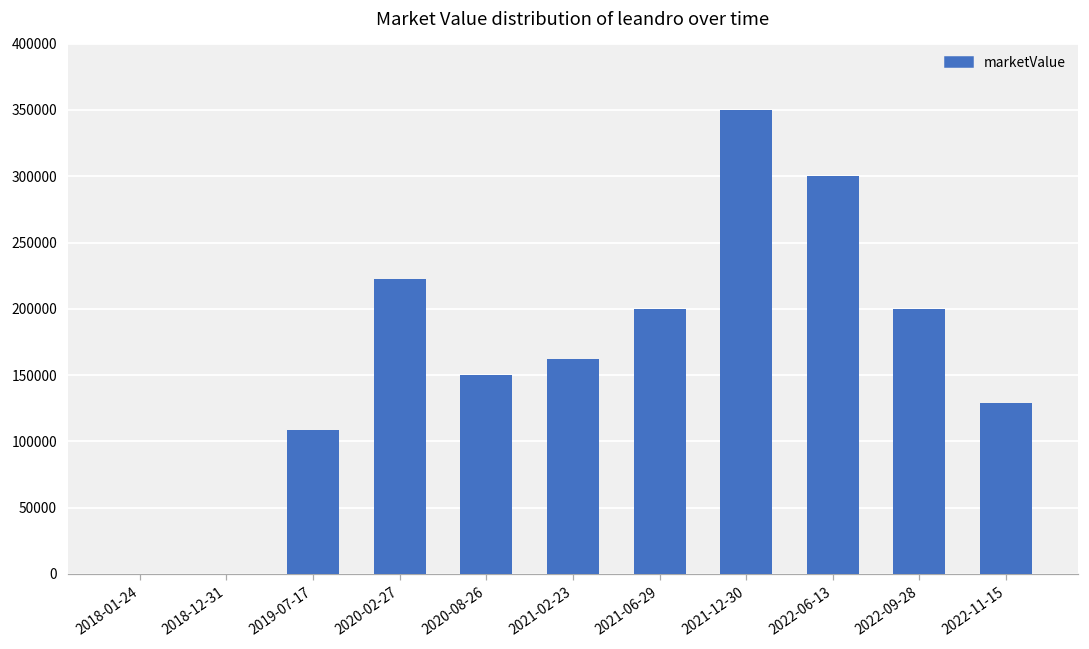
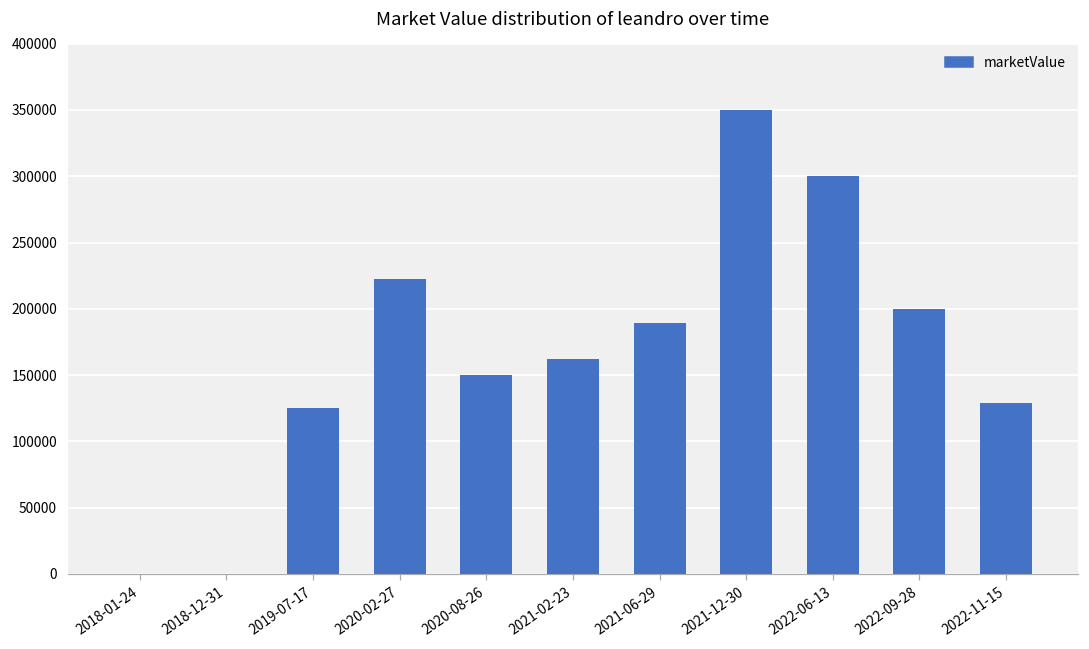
  {
    "2018-01-24": 0,
    "2018-12-31": 0,
-   "2019-07-17": 108000,
+   "2019-07-17": 125000,
    "2020-02-27": 223000,
    "2020-08-26": 150000,
    "2021-02-23": 162000,
-   "2021-06-29": 200000,
+   "2021-06-29": 189000,
    "2021-12-30": 350000,
    "2022-06-13": 300000,
    "2022-09-28": 200000,
    "2022-11-15": 129000
  }
